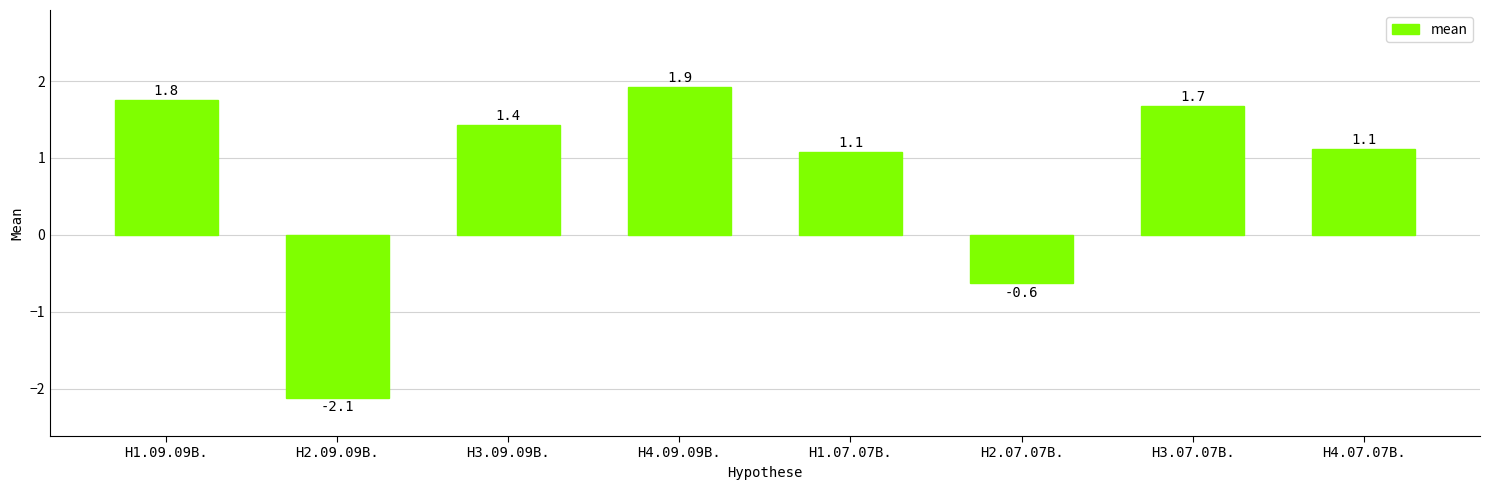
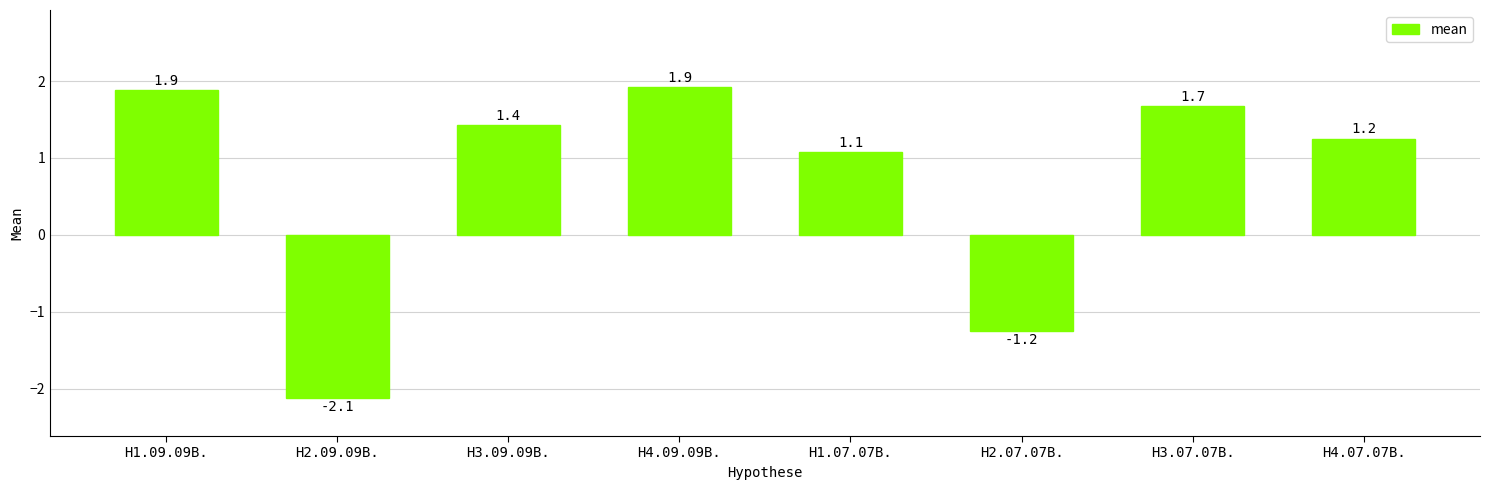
  {
-   "H1.09.09B.": 1.8,
+   "H1.09.09B.": 1.9,
    "H2.09.09B.": -2.1,
    "H3.09.09B.": 1.4,
    "H4.09.09B.": 1.9,
    "H1.07.07B.": 1.1,
-   "H2.07.07B.": -0.6,
+   "H2.07.07B.": -1.2,
    "H3.07.07B.": 1.7,
-   "H4.07.07B.": 1.1
+   "H4.07.07B.": 1.2
  }
